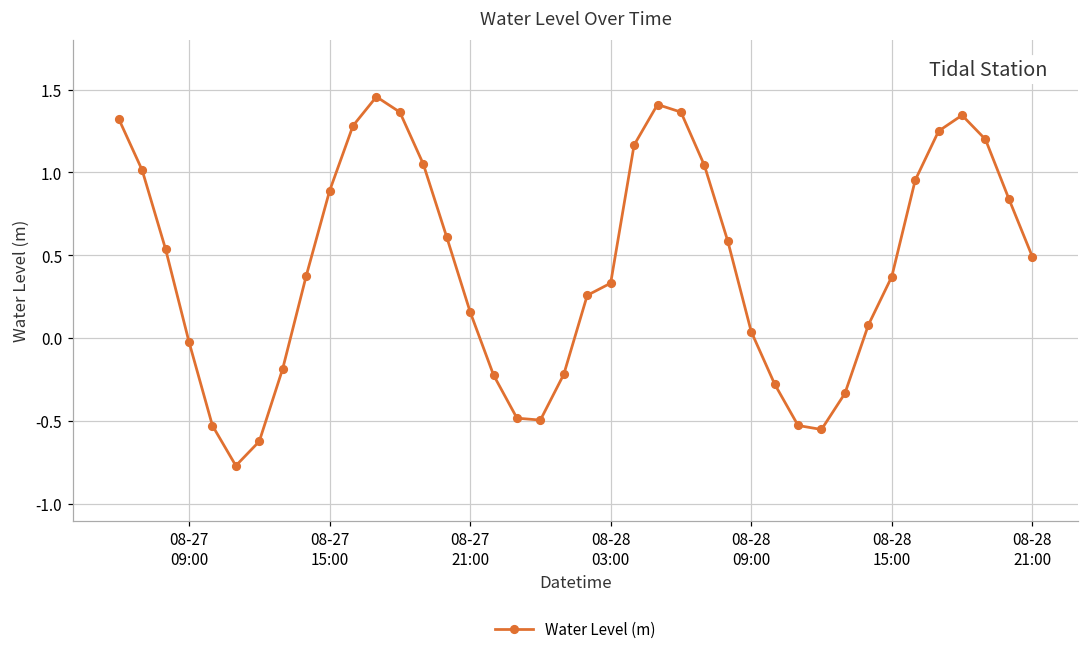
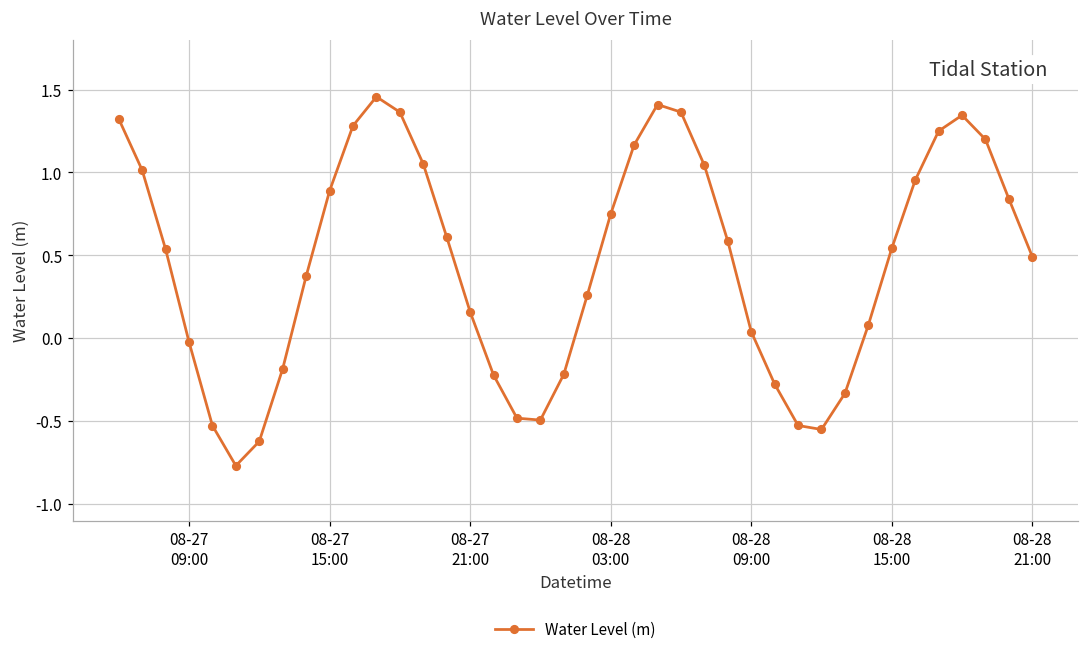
  {
    "08-27 09:00": -0.02,
    "08-27 15:00": 0.89,
    "08-27 21:00": 0.16,
-   "08-28 03:00": 0.33,
+   "08-28 03:00": 0.75,
    "08-28 09:00": 0.04,
-   "08-28 15:00": 0.37,
+   "08-28 15:00": 0.54,
    "08-28 21:00": 0.49
  }
